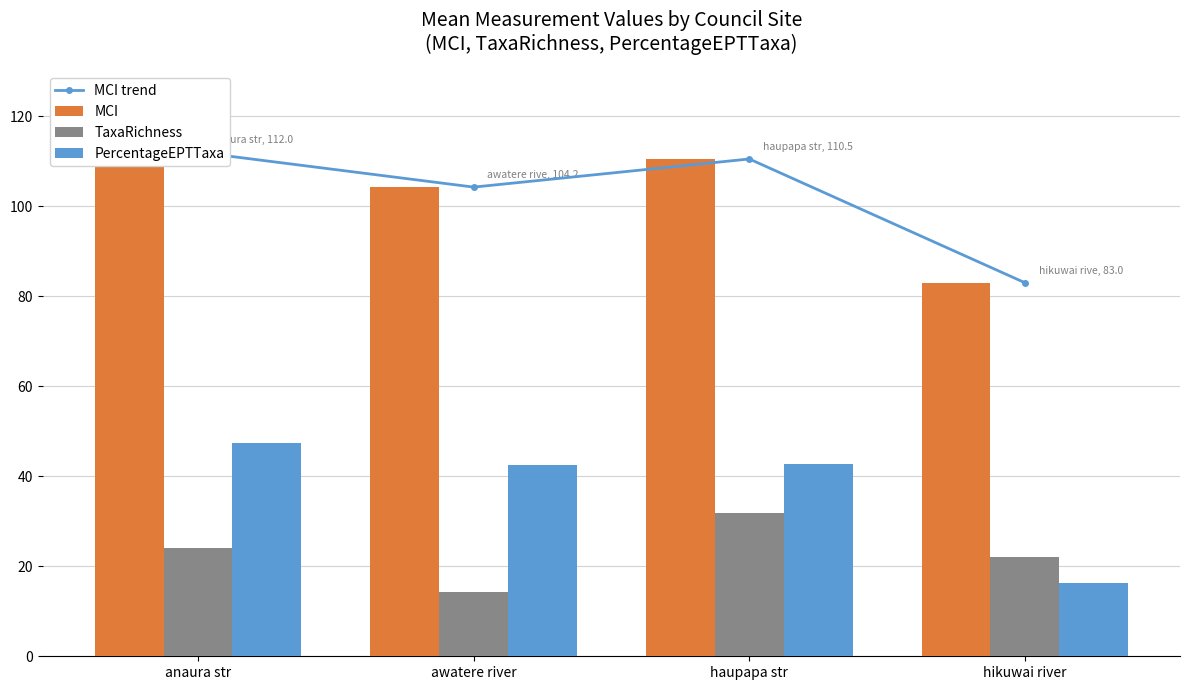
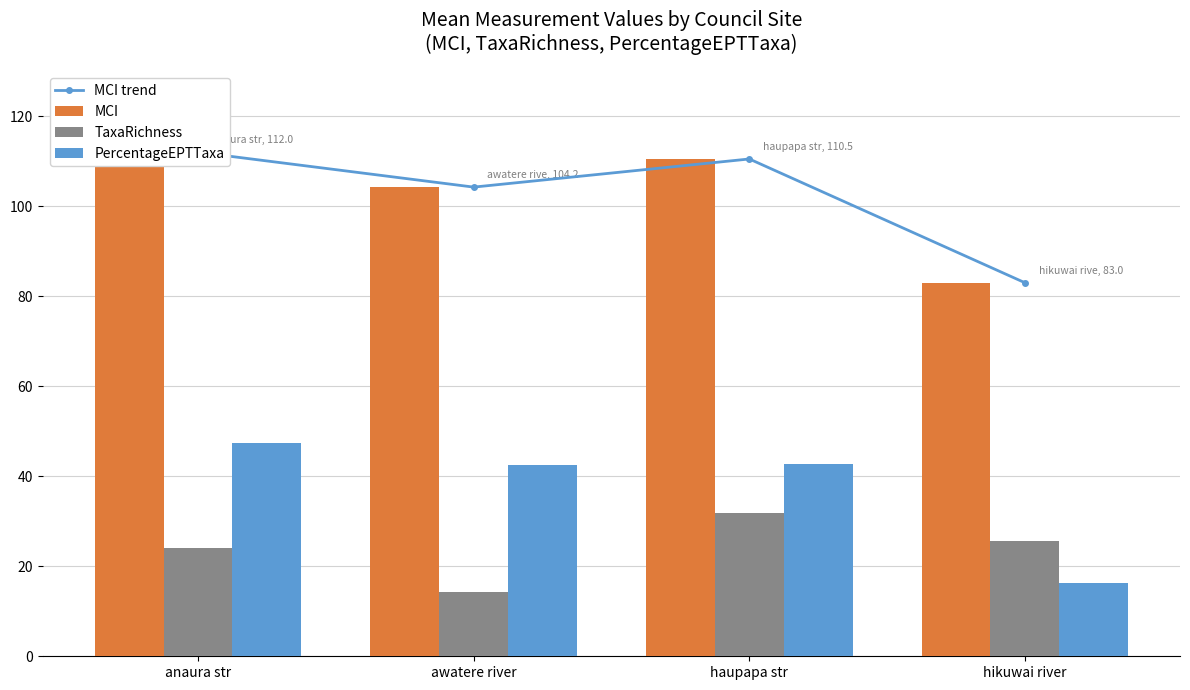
  {
    "MCI": {
      "awatere river": 104,
      "haupapa str": 111,
      "hikuwai river": 83
    },
    "TaxaRichness": {
      "anaura str": 24,
      "awatere river": 14,
      "haupapa str": 32,
-     "hikuwai river": 22
+     "hikuwai river": 26
    }
  }
